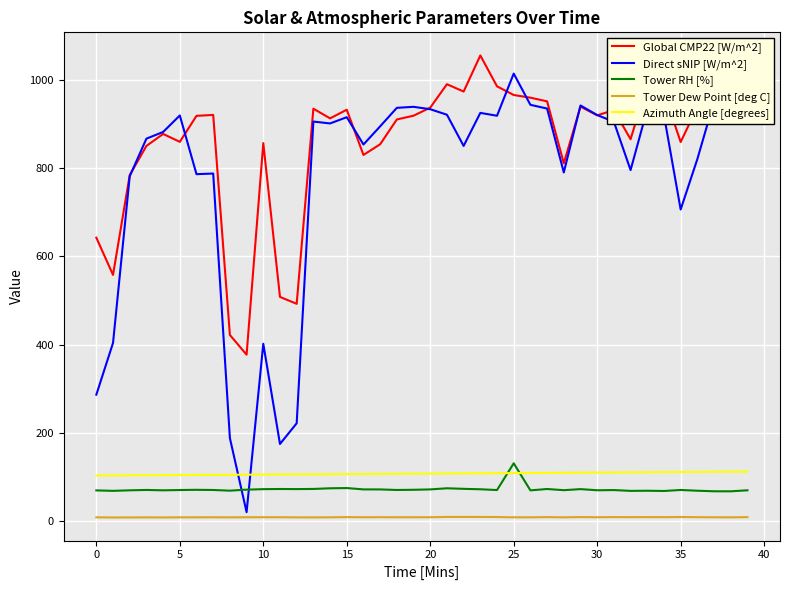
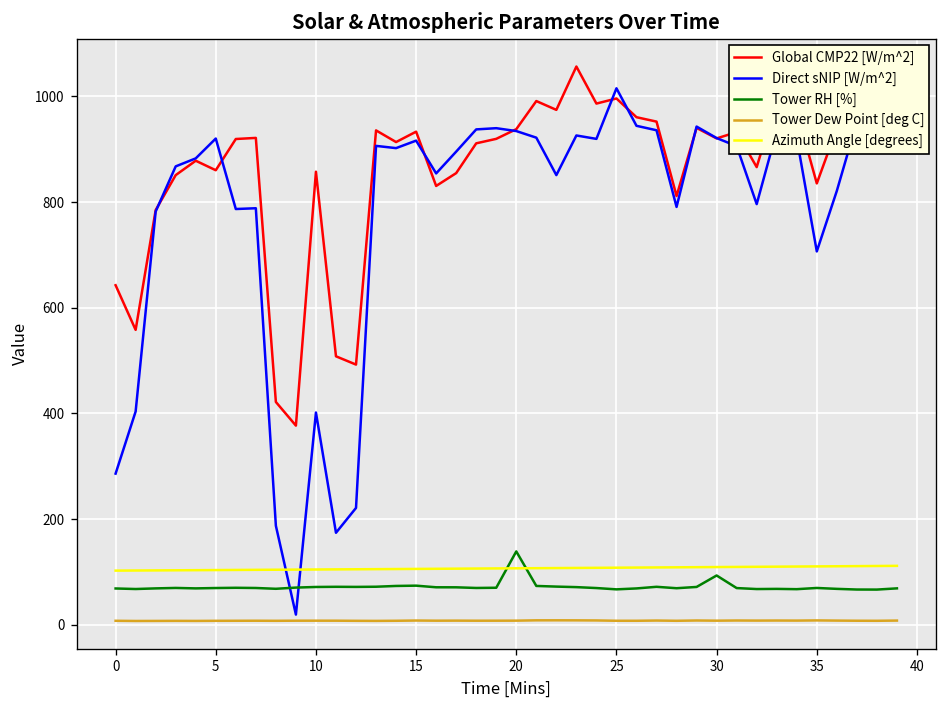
  {
    "Global CMP22 [W/m^2]": {
      "0": 640,
      "5": 860,
      "10": 860,
      "15": 930,
-     "25": 970,
-     "35": 860
+     "25": 1000,
+     "35": 840
    },
    "Direct sNIP [W/m^2]": {
      "0": 290,
      "5": 920,
      "10": 400,
      "15": 920,
      "25": 1020,
      "35": 710
    },
    "Tower RH [%]": {
      "0": 70,
      "5": 70,
      "10": 70,
      "15": 70,
-     "20": 70,
-     "25": 130,
-     "30": 70,
+     "20": 140,
+     "25": 70,
+     "30": 90,
      "35": 70
    },
    "Tower Dew Point [deg C]": {
      "0": 10,
      "5": 10,
      "10": 10,
      "15": 10,
      "20": 10,
      "25": 10,
      "30": 10,
      "35": 10
    },
    "Azimuth Angle [degrees]": {
      "0": 100,
      "5": 100,
      "10": 100,
      "15": 110,
      "20": 110,
      "25": 110,
      "30": 110,
      "35": 110
    }
  }
